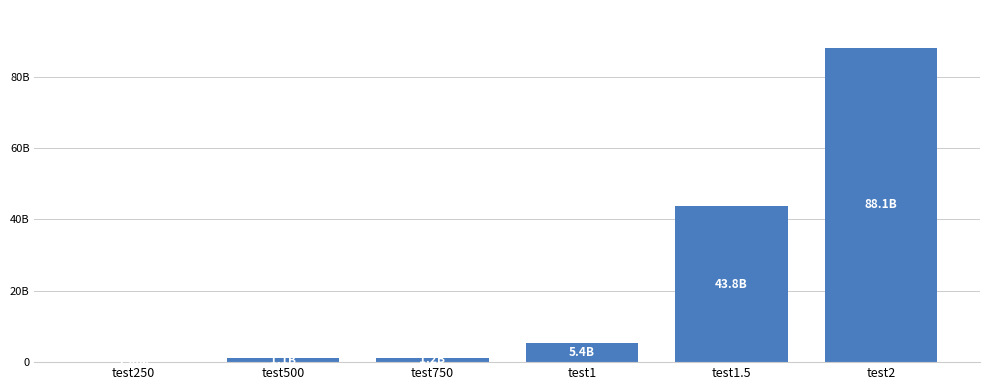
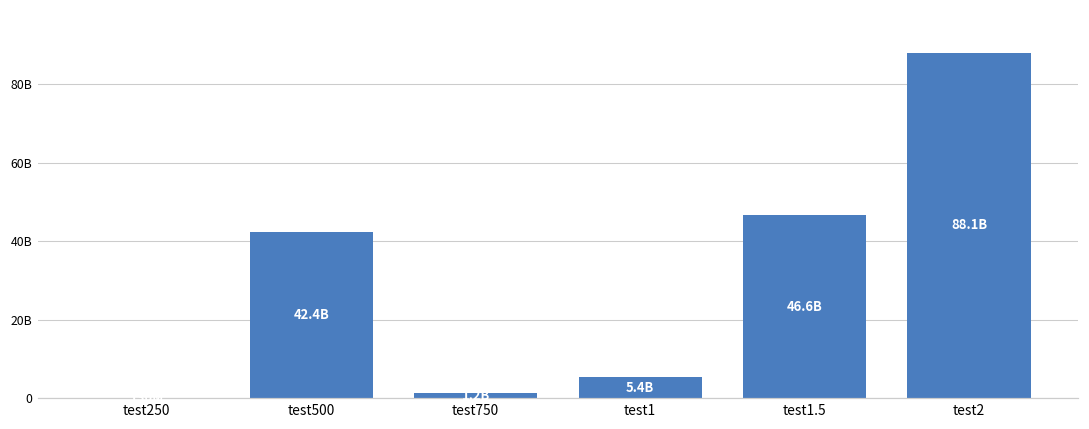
  {
-   "test500": "1000000000",
+   "test500": "42000000000",
    "test1": "5.4B",
-   "test1.5": "43.8B",
+   "test1.5": "46.6B",
    "test2": "88.1B"
  }
